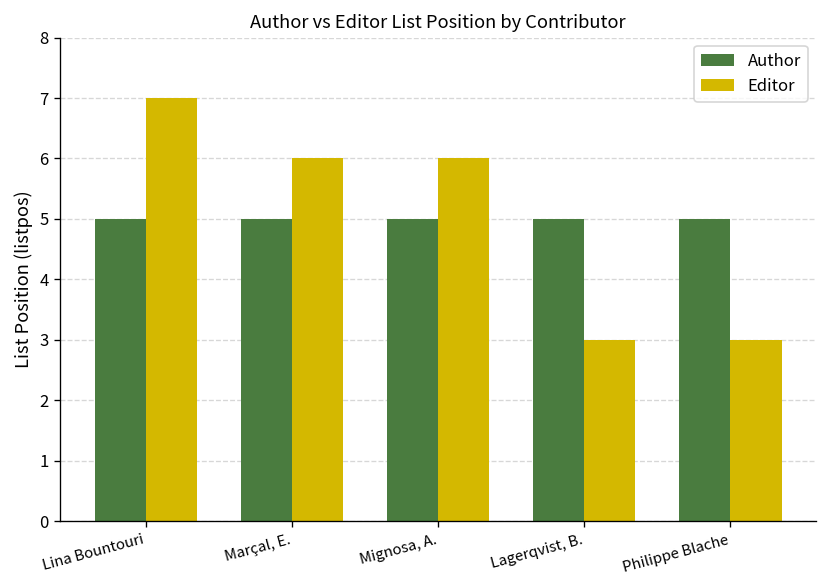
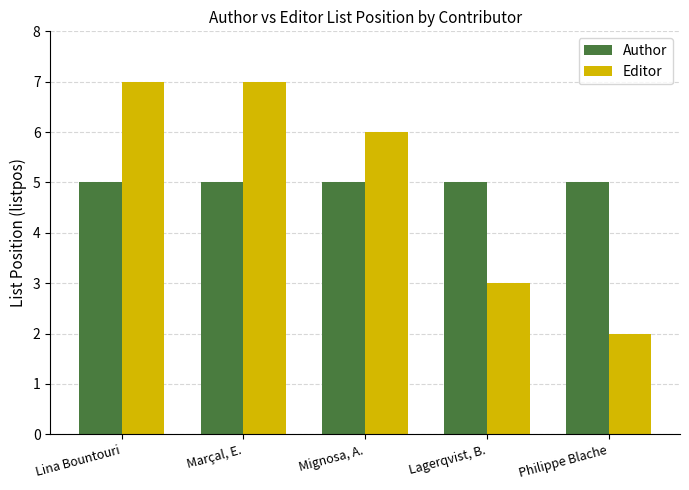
  {
    "Author": {
      "Lina Bountouri": 5,
      "Marçal, E.": 5,
      "Mignosa, A.": 5,
      "Lagerqvist, B.": 5,
      "Philippe Blache": 5
    },
    "Editor": {
      "Lina Bountouri": 7,
-     "Marçal, E.": 6,
+     "Marçal, E.": 7,
      "Mignosa, A.": 6,
      "Lagerqvist, B.": 3,
-     "Philippe Blache": 3
+     "Philippe Blache": 2
    }
  }
